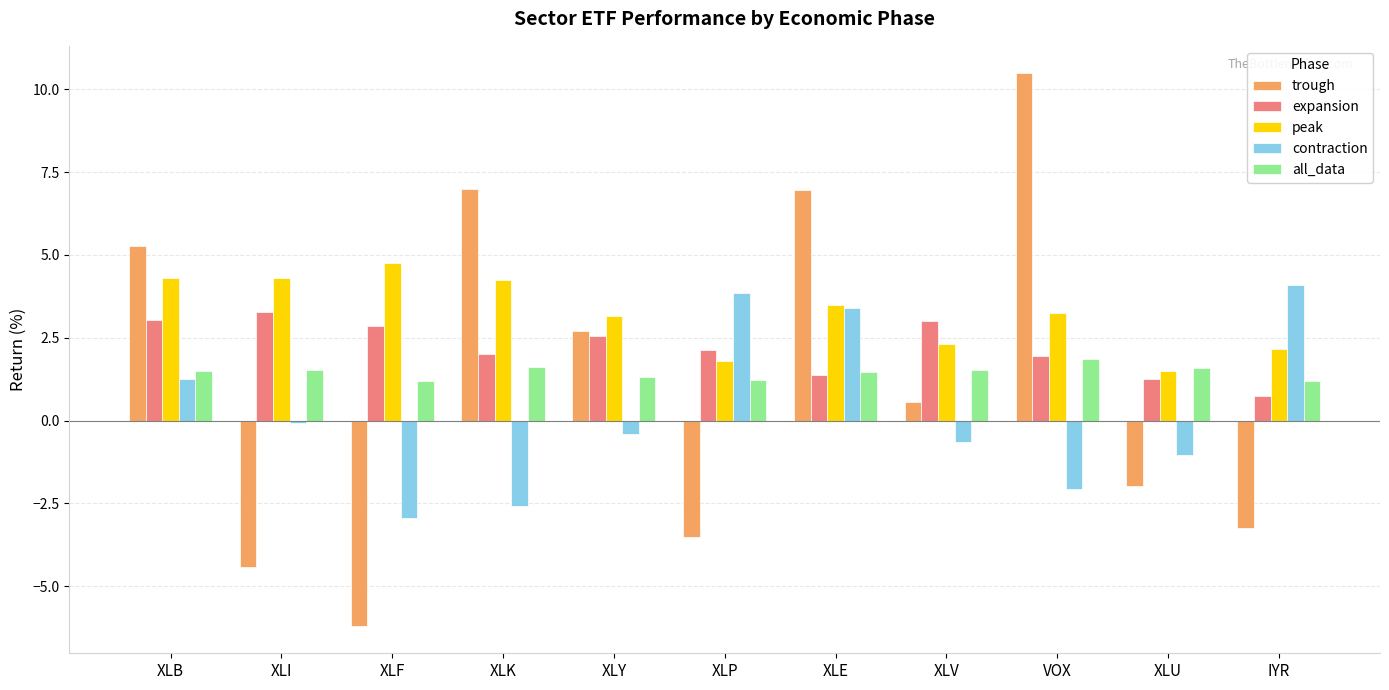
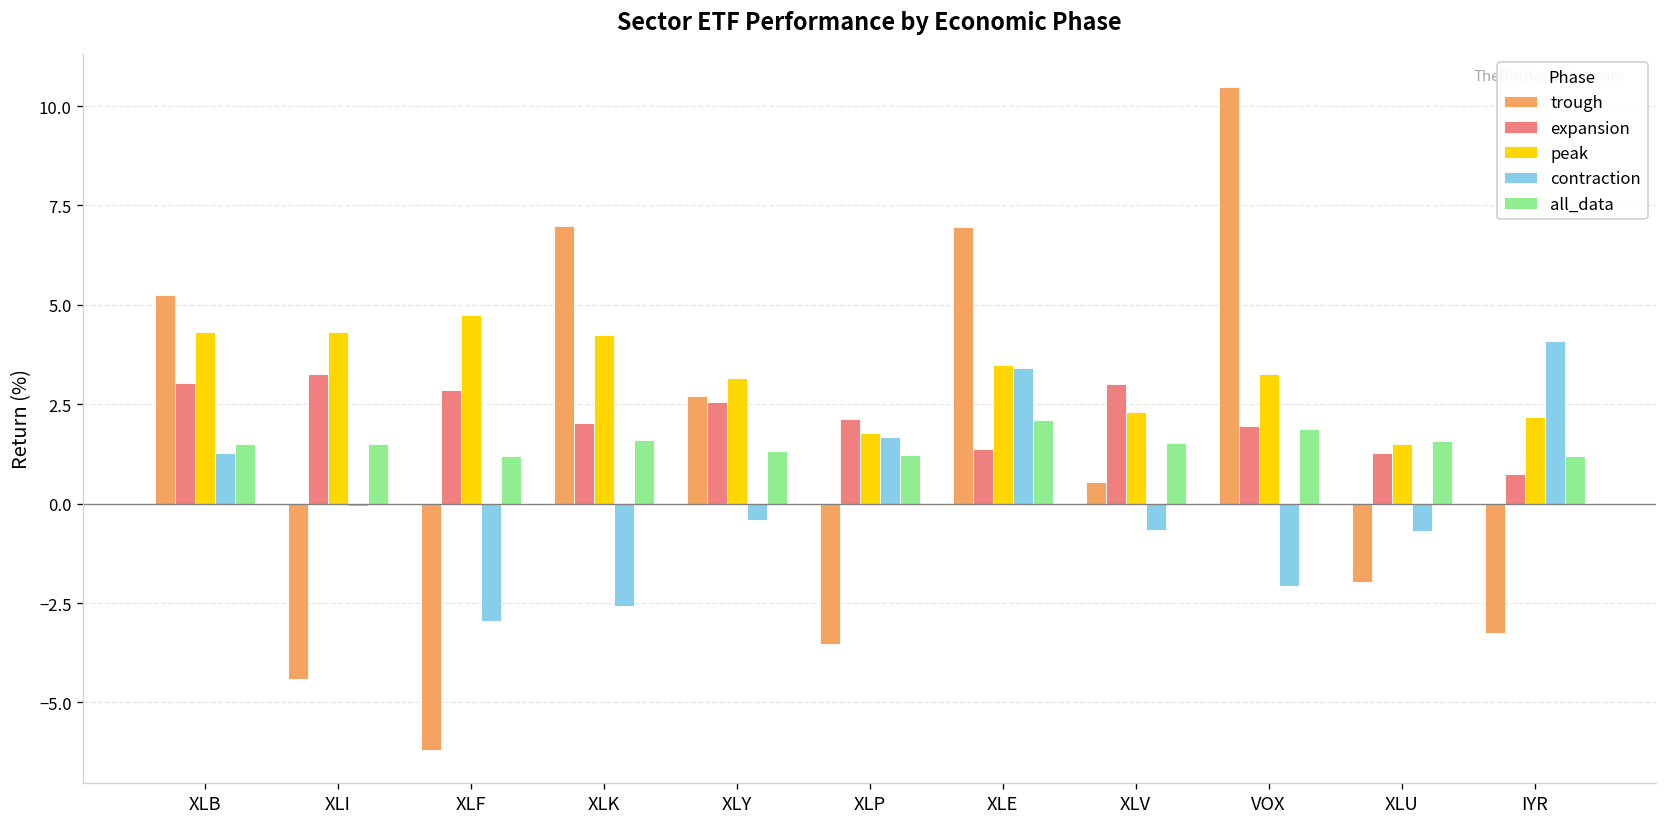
  {
    "peak": {
      "XLB": 4.3,
      "XLI": 4.3,
      "XLF": 4.7,
      "XLK": 4.2,
      "XLY": 3.1,
      "XLP": 1.8,
      "XLE": 3.5,
      "XLV": 2.3,
      "VOX": 3.3,
      "XLU": 1.5,
      "IYR": 2.2
    },
    "contraction": {
      "XLB": 1.3,
      "XLF": -2.9,
      "XLK": -2.6,
      "XLY": -0.4,
-     "XLP": 3.9,
+     "XLP": 1.7,
      "XLE": 3.4,
      "XLV": -0.7,
      "VOX": -2.1,
-     "XLU": -1.1,
+     "XLU": -0.7,
      "IYR": 4.1
    },
    "all_data": {
      "XLB": 1.5,
      "XLI": 1.5,
      "XLF": 1.2,
      "XLK": 1.6,
      "XLY": 1.3,
      "XLP": 1.2,
-     "XLE": 1.5,
+     "XLE": 2.1,
      "XLV": 1.5,
      "VOX": 1.9,
      "XLU": 1.6,
      "IYR": 1.2
    }
  }
